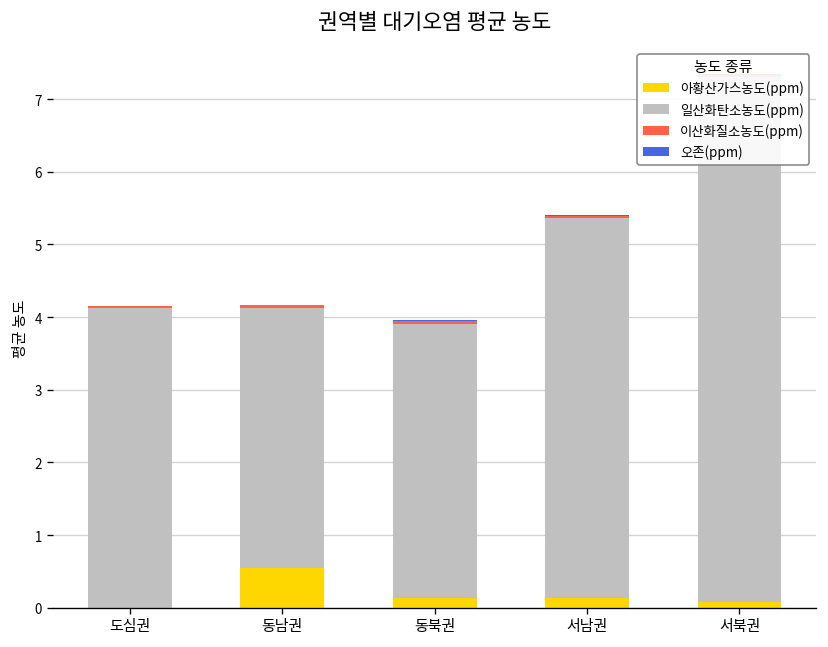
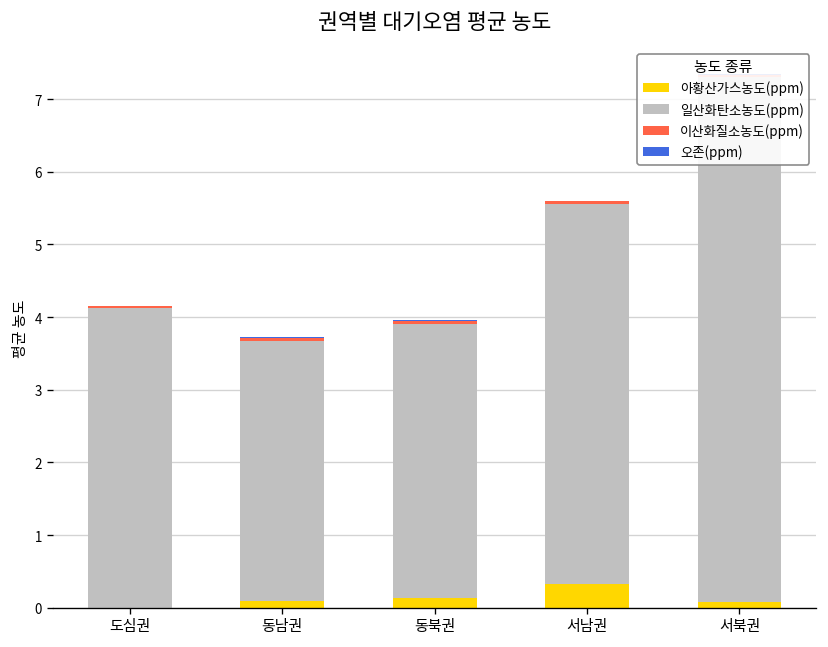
  {
    "아황산가스농도(ppm)": {
      "도심권": 0.0,
-     "동남권": 0.5,
+     "동남권": 0.1,
      "동북권": 0.1,
-     "서남권": 0.1,
+     "서남권": 0.3,
      "서북권": 0.1
    },
    "일산화탄소농도(ppm)": {
      "도심권": 4.1,
      "동남권": 3.6,
      "동북권": 3.8,
      "서남권": 5.2
    }
  }
